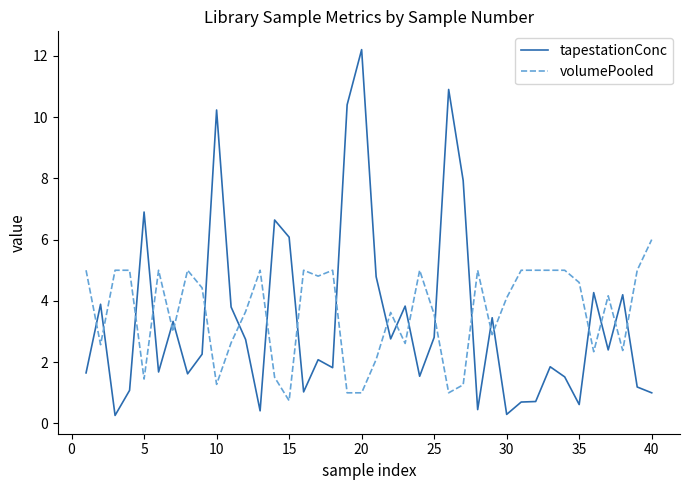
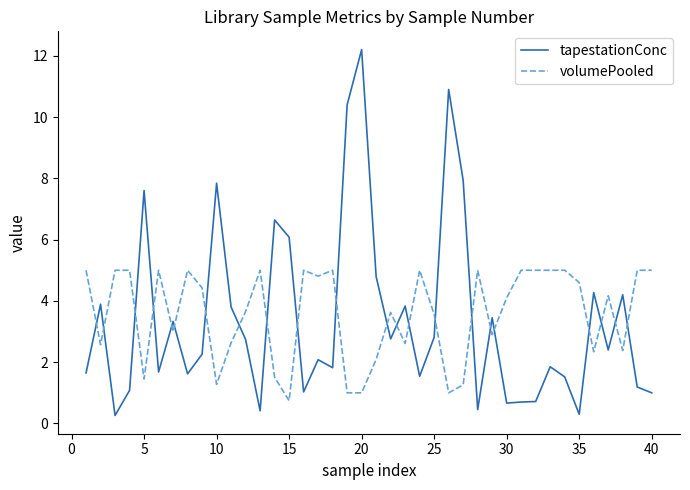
  {
    "tapestationConc": {
-     "5": 6.9,
-     "10": 10.2,
+     "5": 7.6,
+     "10": 7.8,
      "15": 6.1,
      "20": 12.2,
      "25": 2.8,
-     "30": 0.3,
-     "35": 0.6,
+     "30": 0.7,
+     "35": 0.3,
      "40": 1.0
    },
    "volumePooled": {
      "5": 1.4,
      "10": 1.3,
      "15": 0.7,
      "20": 1,
      "25": 3.6,
      "30": 4.1,
      "35": 4.6,
-     "40": 6
+     "40": 5
    }
  }
